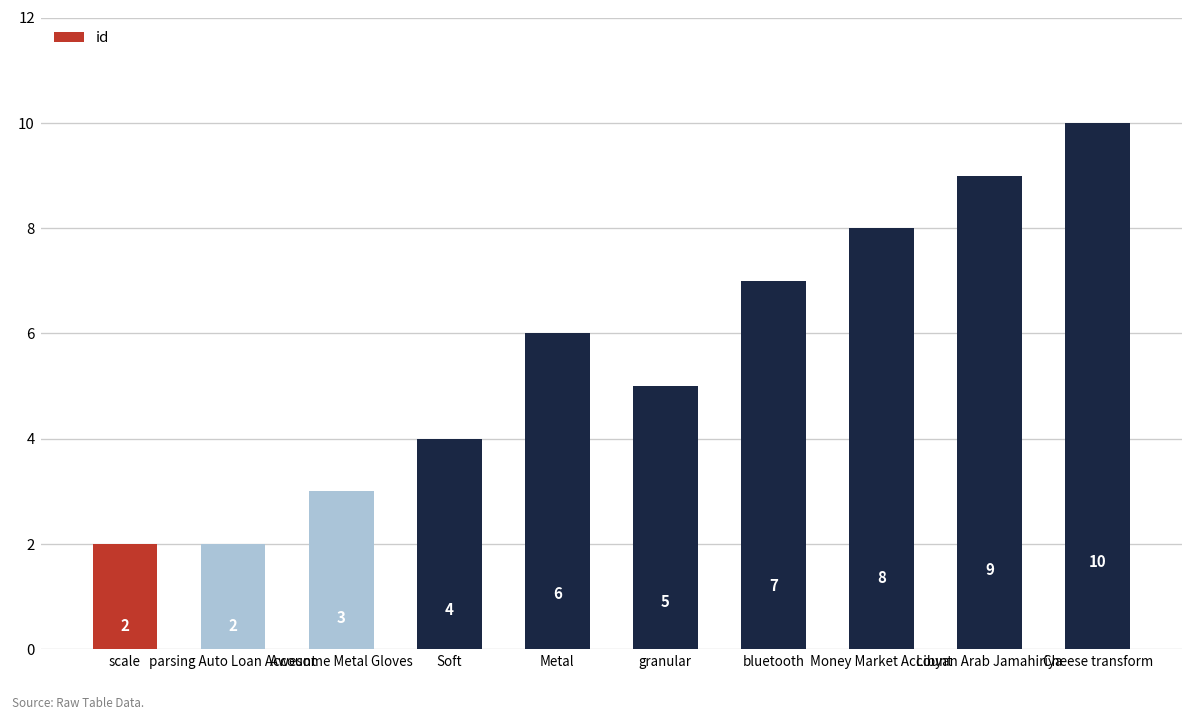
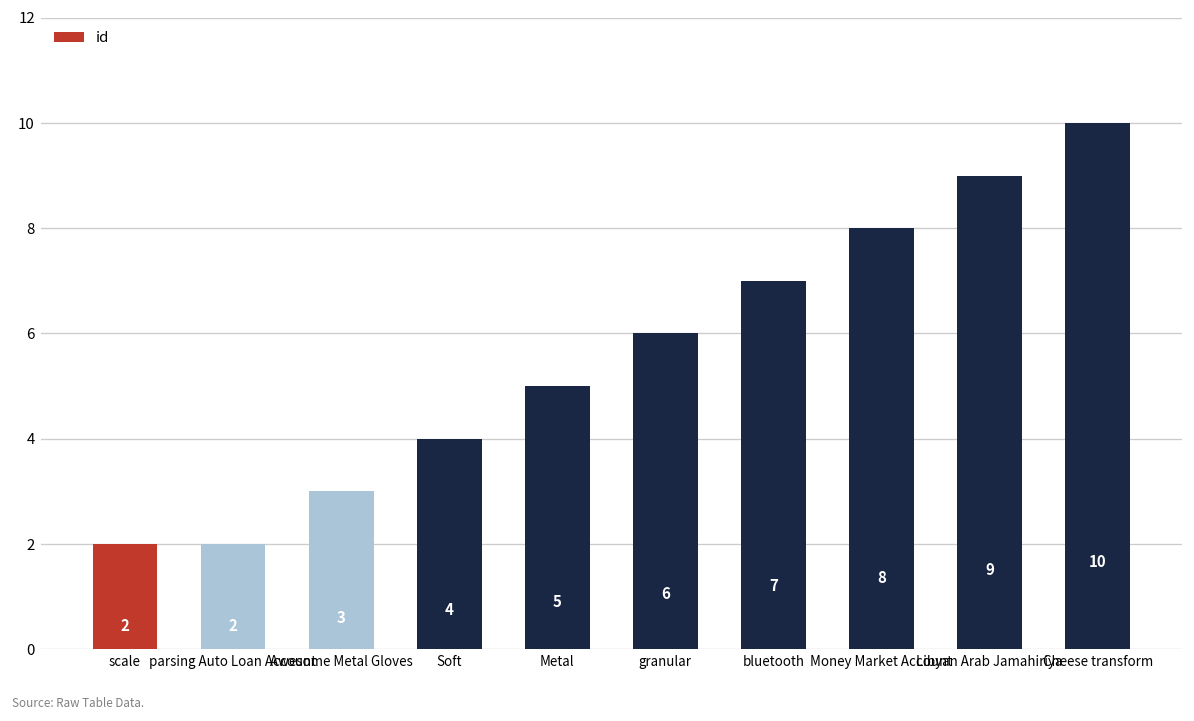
  {
    "scale": 2,
    "Soft": 4,
-   "Metal": 6,
-   "granular": 5,
+   "Metal": 5,
+   "granular": 6,
    "bluetooth": 7
  }
